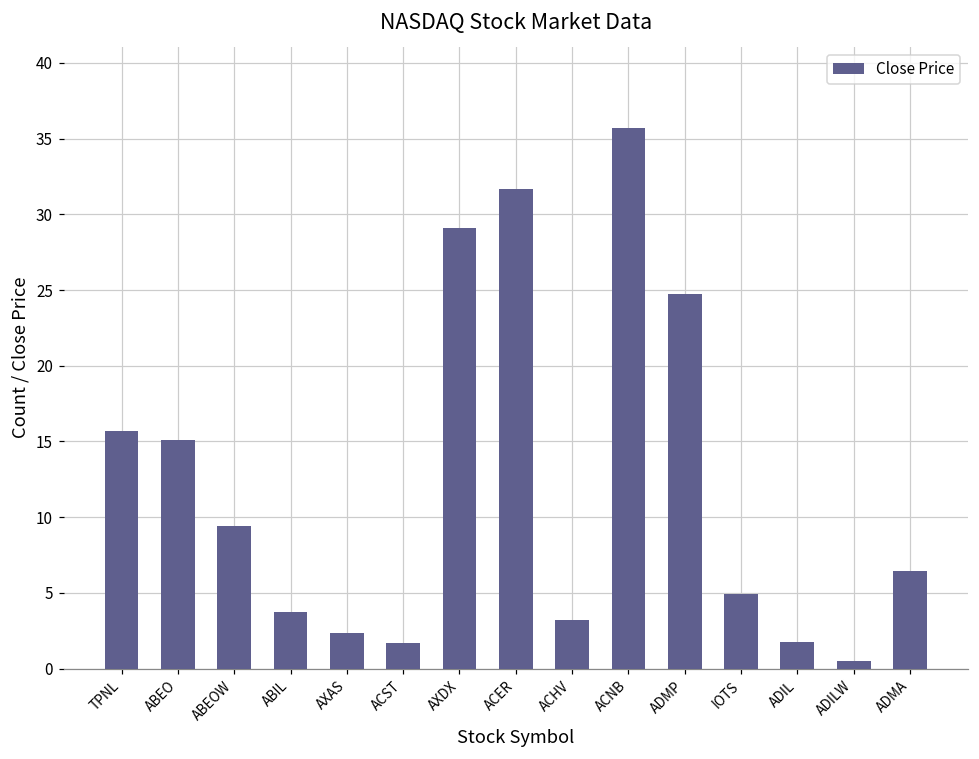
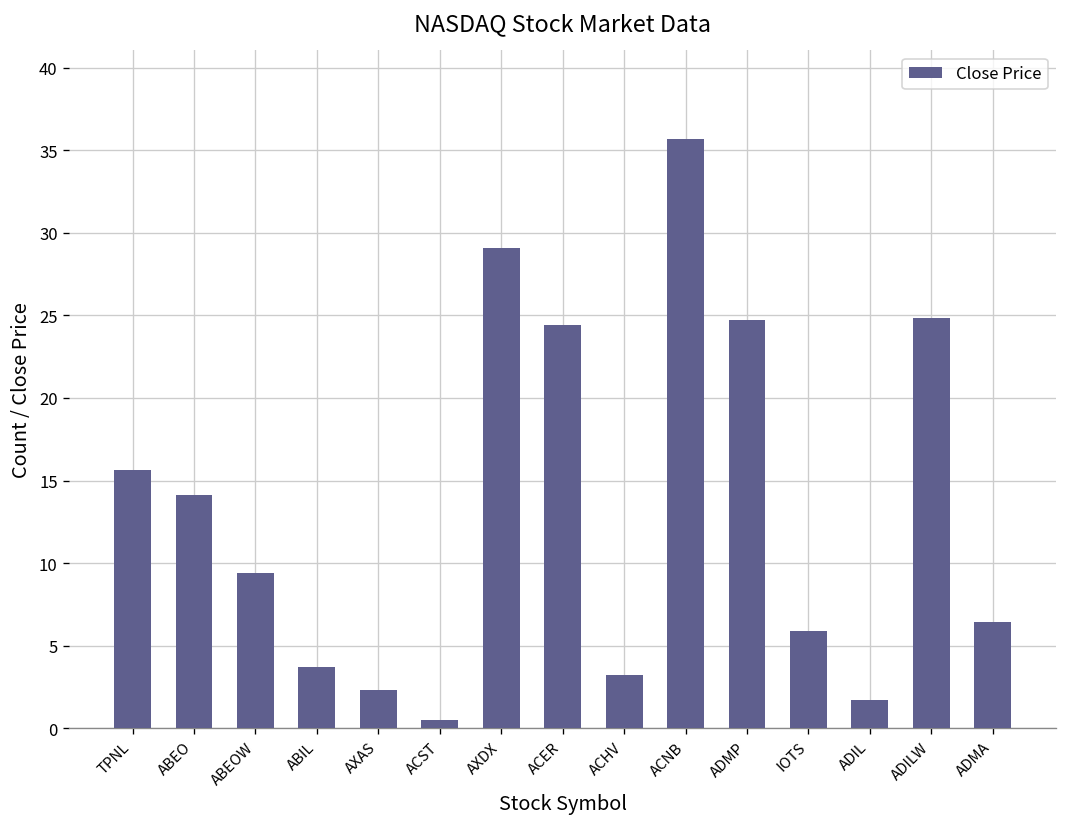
  {
    "TPNL": 15.7,
-   "ABEO": 15.1,
+   "ABEO": 14.1,
    "ABEOW": 9.4,
    "ABIL": 3.7,
    "AXAS": 2.3,
-   "ACST": 1.7,
+   "ACST": 0.5,
    "AXDX": 29.1,
-   "ACER": 31.7,
+   "ACER": 24.4,
    "ACHV": 3.2,
    "ACNB": 35.7,
    "ADMP": 24.7,
-   "IOTS": 4.9,
+   "IOTS": 5.9,
    "ADIL": 1.7,
-   "ADILW": 0.5,
+   "ADILW": 24.8,
    "ADMA": 6.5
  }
